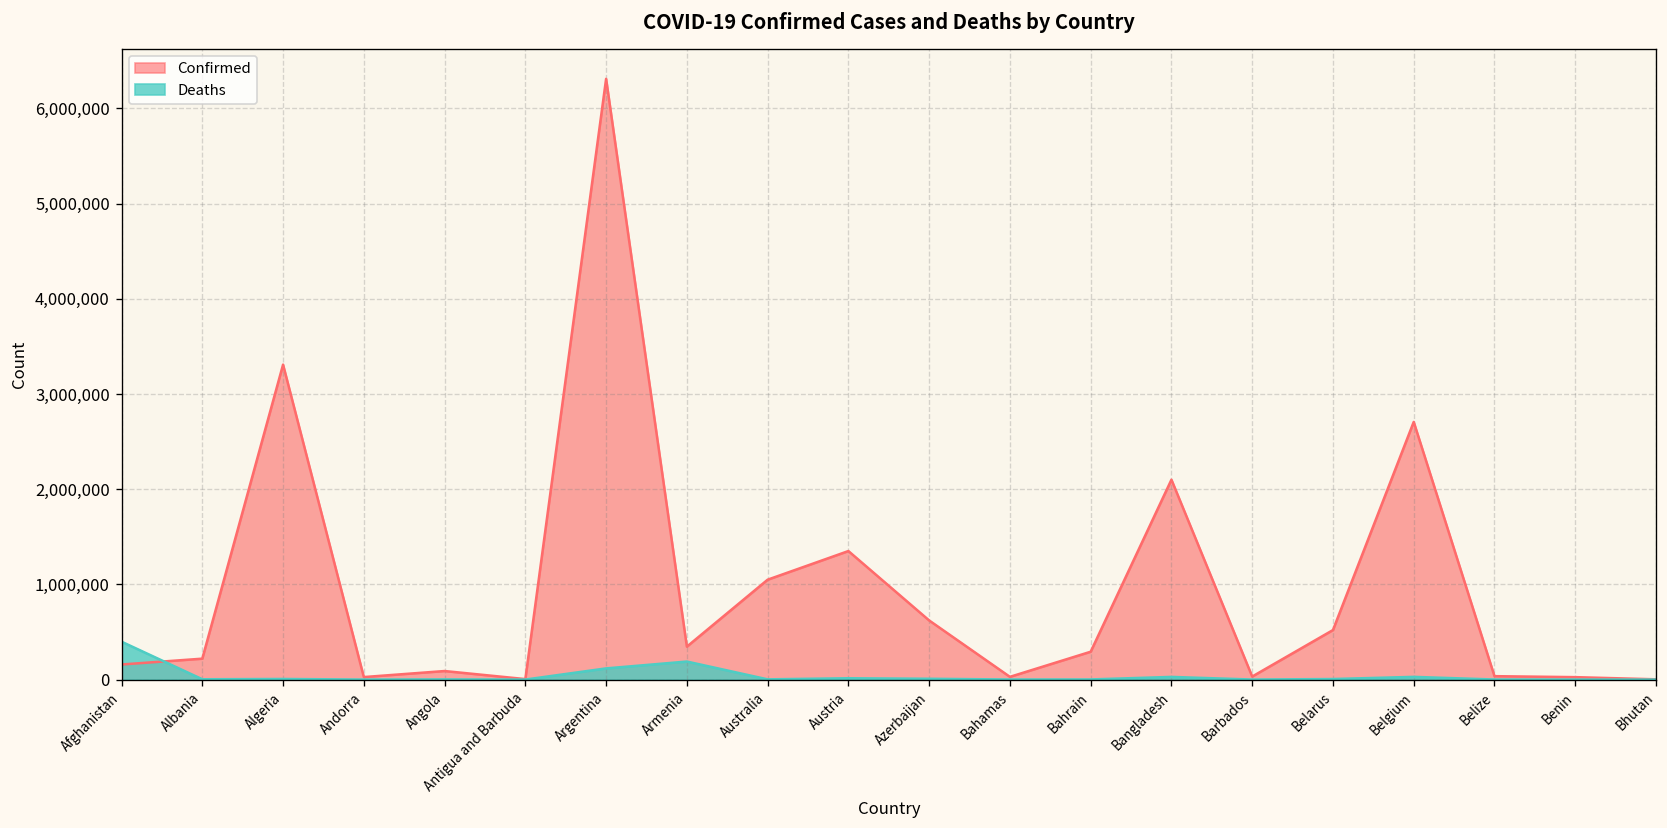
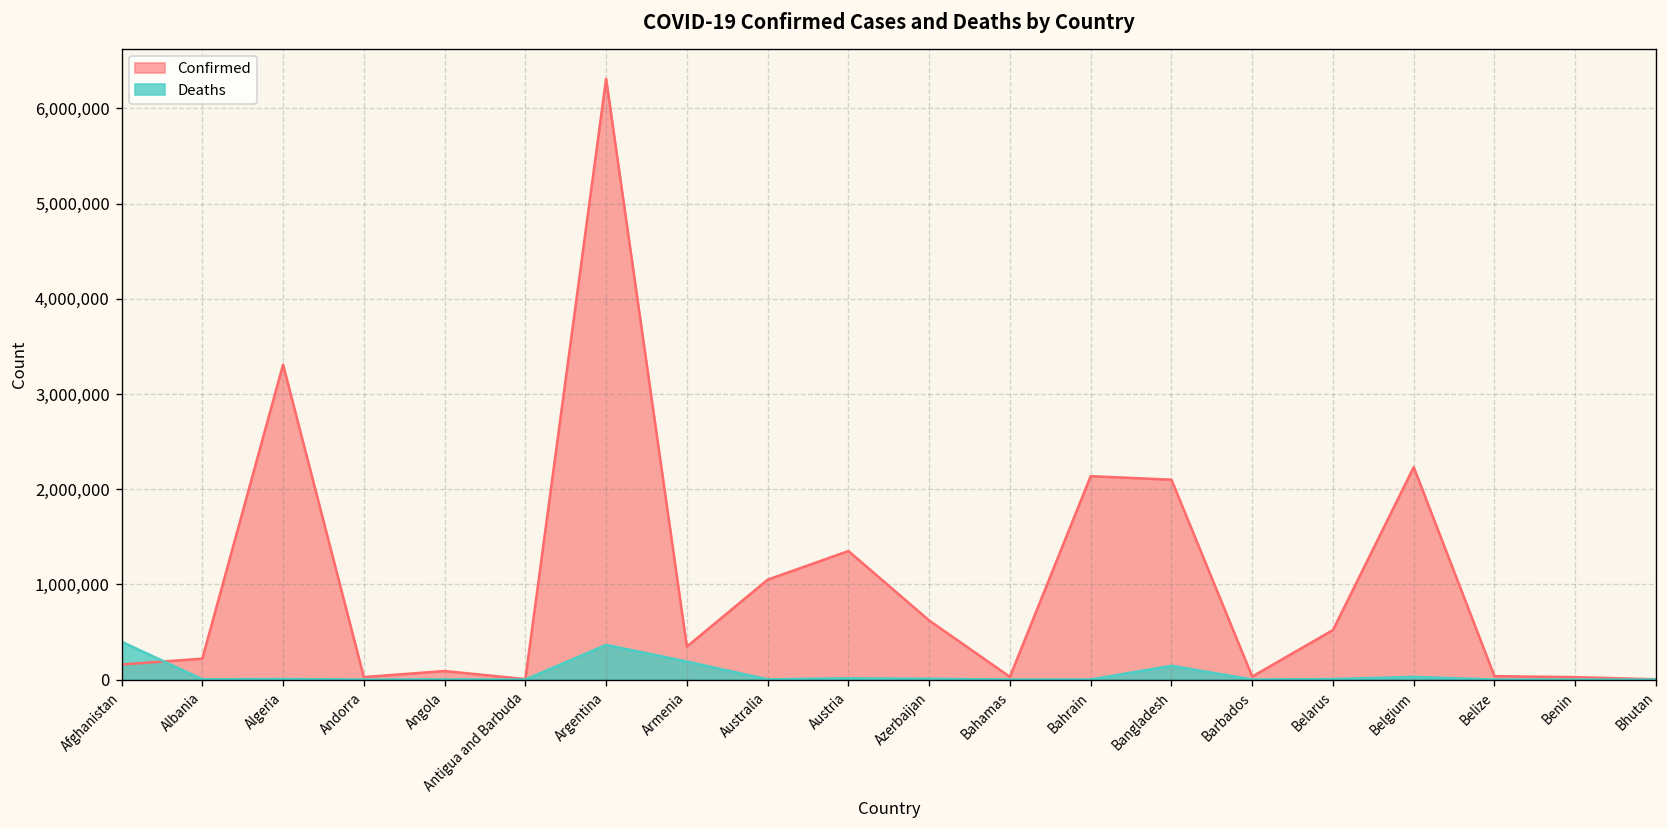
  {
    "Confirmed": {
      "Afghanistan": "200,000",
      "Albania": "200,000",
      "Algeria": "3,300,000",
      "Angola": "100,000",
      "Argentina": "6,300,000",
      "Armenia": "300,000",
      "Australia": "1,000,000",
      "Austria": "1,400,000",
      "Azerbaijan": "600,000",
-     "Bahrain": "300,000",
+     "Bahrain": "2,100,000",
      "Bangladesh": "2,100,000",
      "Belarus": "500,000",
-     "Belgium": "2,700,000",
+     "Belgium": "2,200,000",
      "Belize": "0"
    },
    "Deaths": {
      "Afghanistan": "400,000",
      "Albania": "0",
      "Algeria": "0",
      "Angola": "0",
-     "Argentina": "100,000",
+     "Argentina": "400,000",
      "Armenia": "200,000",
      "Australia": "0",
      "Austria": "0",
      "Azerbaijan": "0",
      "Bahrain": "0",
-     "Bangladesh": "0",
+     "Bangladesh": "100,000",
      "Belarus": "0",
      "Belgium": "0",
      "Belize": "0"
    }
  }
